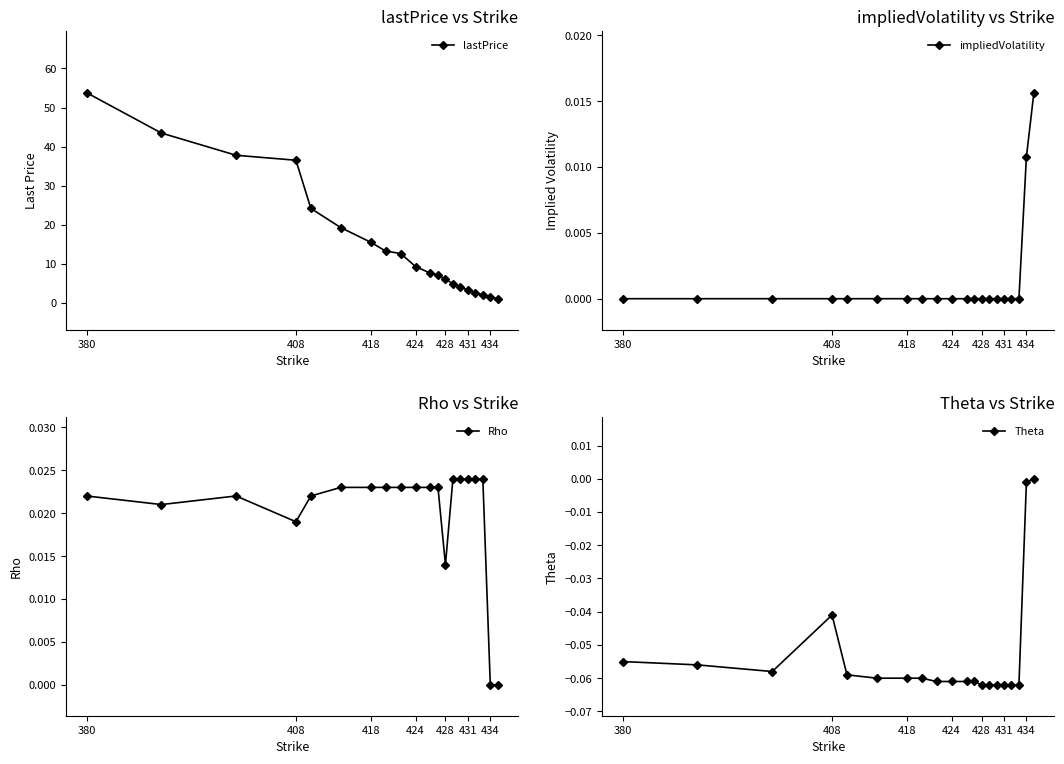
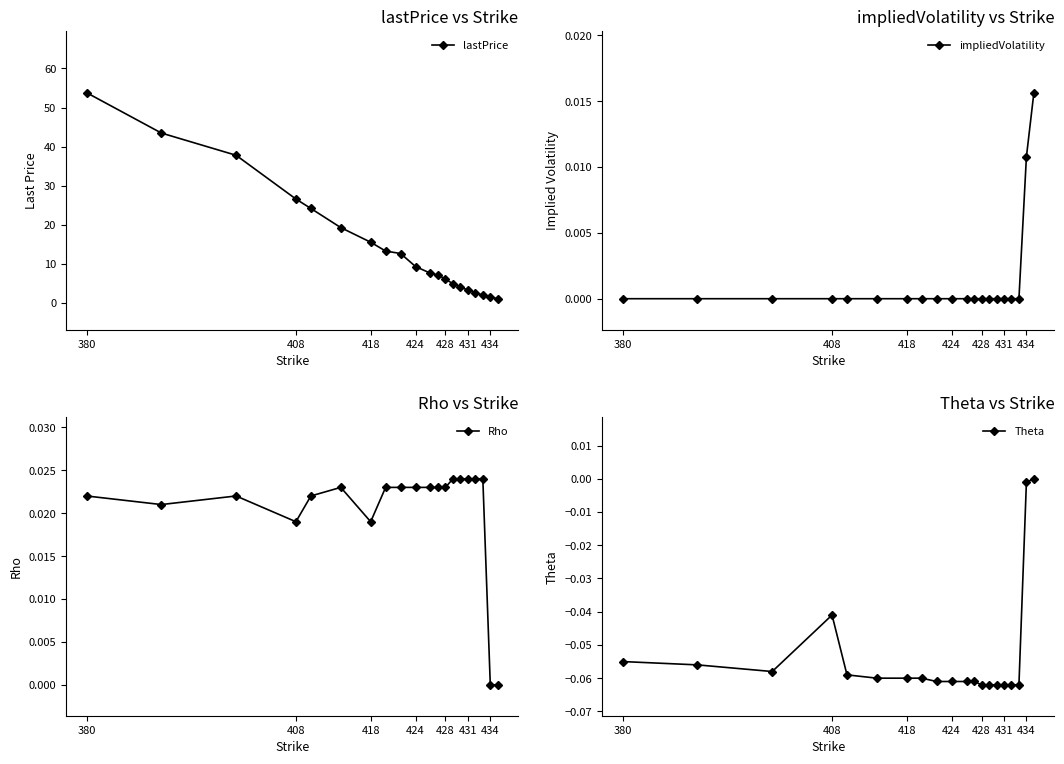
  {
    "lastPrice vs Strike": {
      "380": 54,
-     "408": 37,
+     "408": 27,
      "418": 16,
      "424": 9,
      "428": 6,
      "431": 3,
      "434": 2
    },
    "impliedVolatility vs Strike": {
      "380": 0.0000,
      "408": 0.0000,
      "418": 0.0000,
      "424": 0.0000,
      "428": 0.0000,
      "431": 0.0000,
      "434": 0.0108
    },
    "Rho vs Strike": {
      "380": 0.022,
      "408": 0.019,
-     "418": 0.023,
+     "418": 0.019,
      "424": 0.023,
-     "428": 0.014,
+     "428": 0.023,
      "431": 0.024,
      "434": 0.000
    },
    "Theta vs Strike": {
      "380": -0.055,
      "408": -0.041,
      "418": -0.060,
      "424": -0.061,
      "428": -0.062,
      "431": -0.062,
      "434": -0.001
    }
  }
